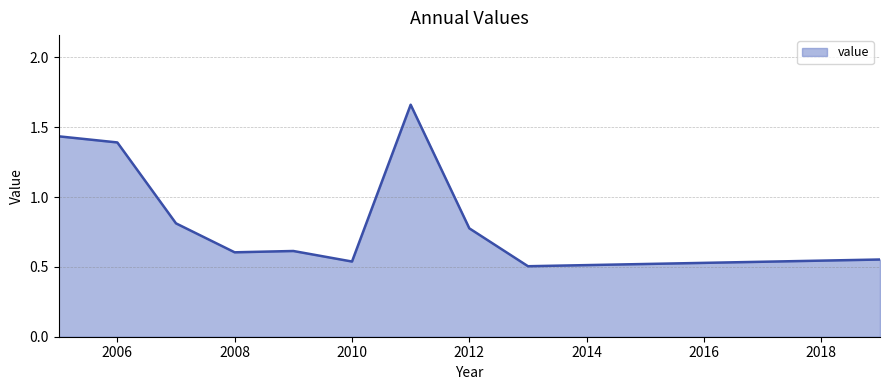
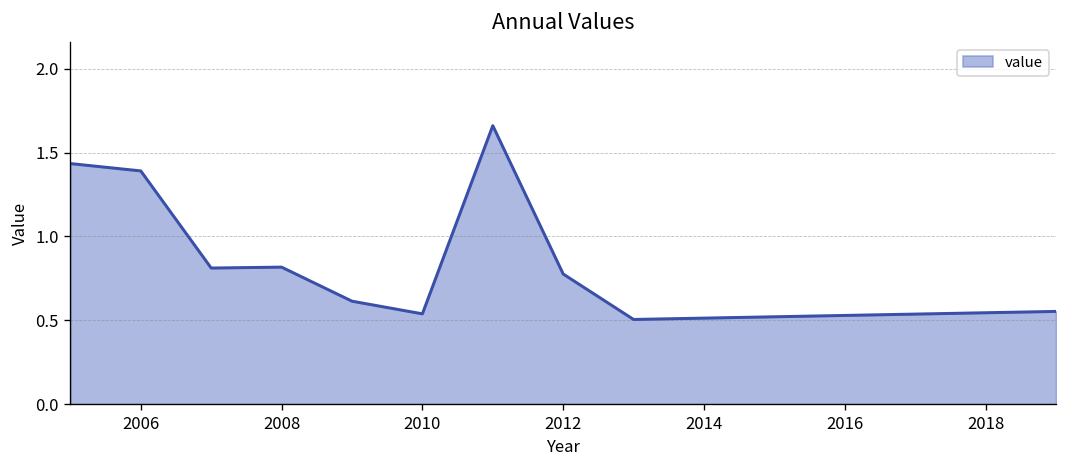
  {
    "2006": 1.39,
-   "2008": 0.60,
+   "2008": 0.82,
    "2010": 0.54,
    "2012": 0.78
  }
